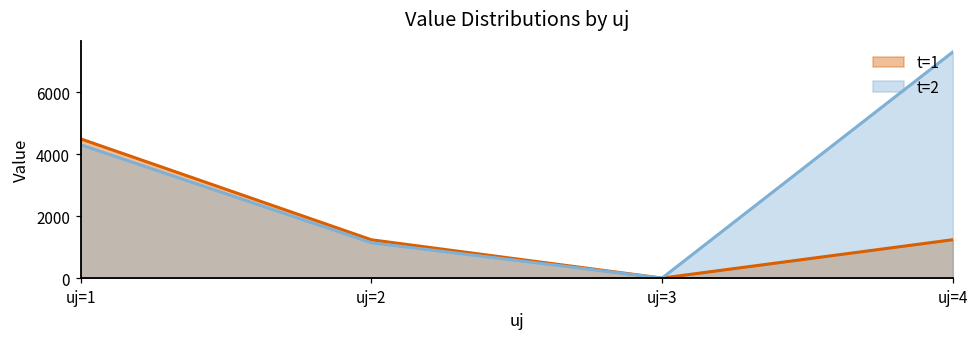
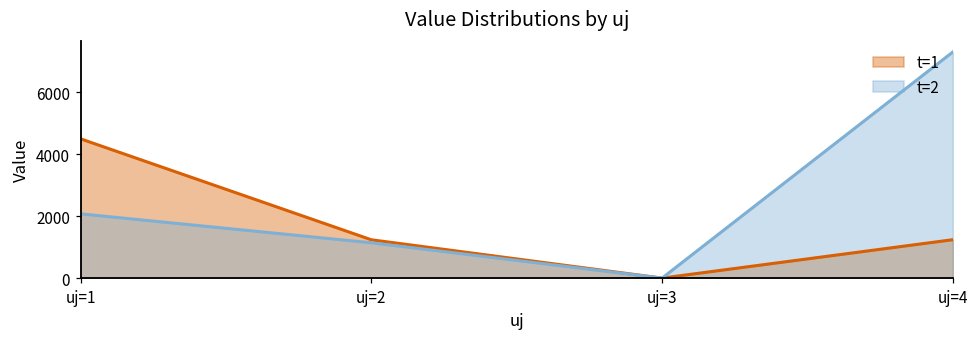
  {
    "t=1": {
      "uj=1": 4500,
      "uj=2": 1200,
      "uj=4": 1200
    },
    "t=2": {
-     "uj=1": 4300,
+     "uj=1": 2100,
      "uj=2": 1100,
      "uj=4": 7300
    }
  }
